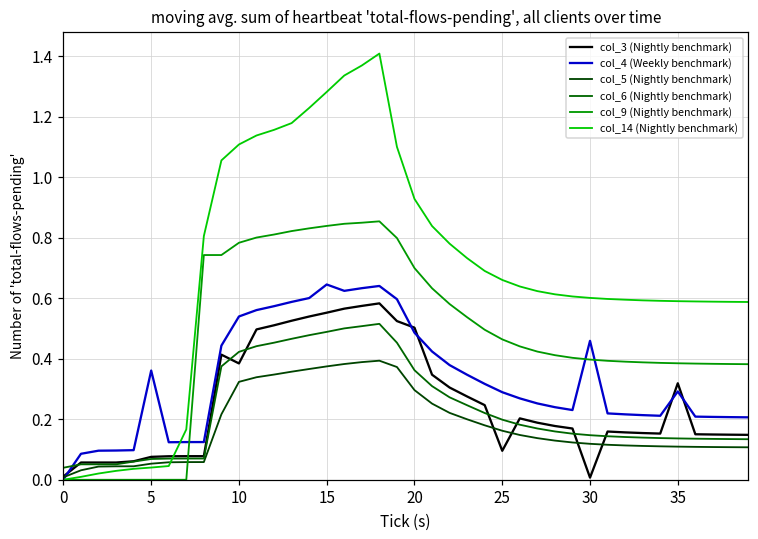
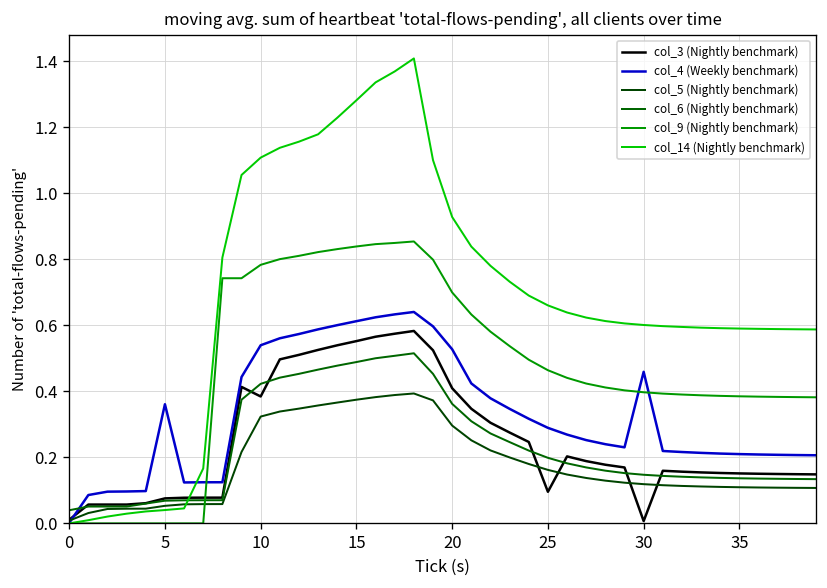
  {
    "col_3 (Nightly benchmark)": {
      "10": 0.38,
      "15": 0.55,
-     "20": 0.50,
+     "20": 0.41,
      "25": 0.10,
      "30": 0.01,
-     "35": 0.32
+     "35": 0.15
    },
    "col_4 (Weekly benchmark)": {
      "5": 0.36,
      "10": 0.54,
-     "15": 0.65,
-     "20": 0.49,
+     "15": 0.61,
+     "20": 0.53,
      "25": 0.29,
      "30": 0.46,
-     "35": 0.29
+     "35": 0.21
    }
  }
